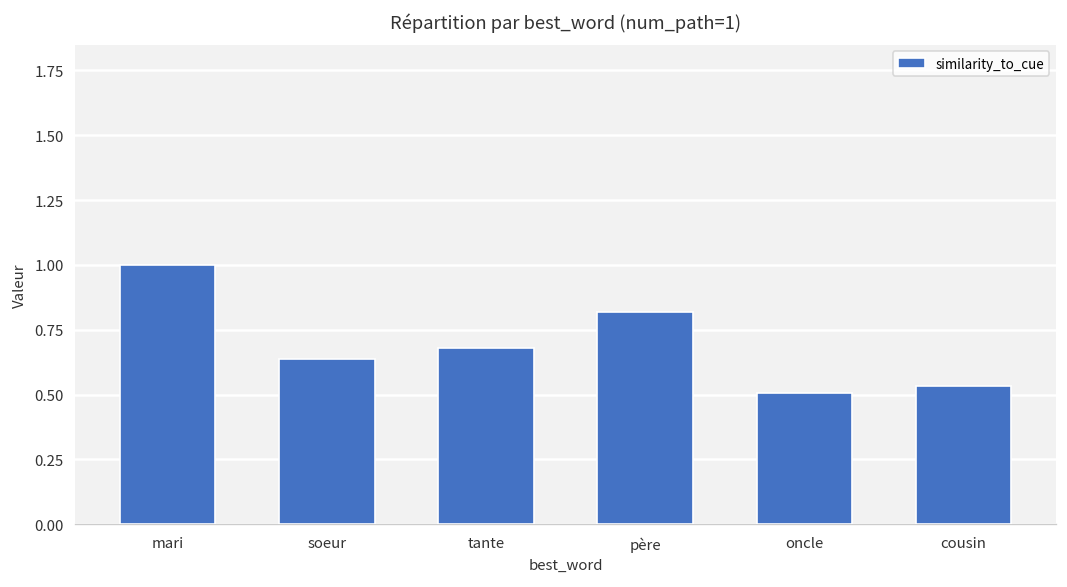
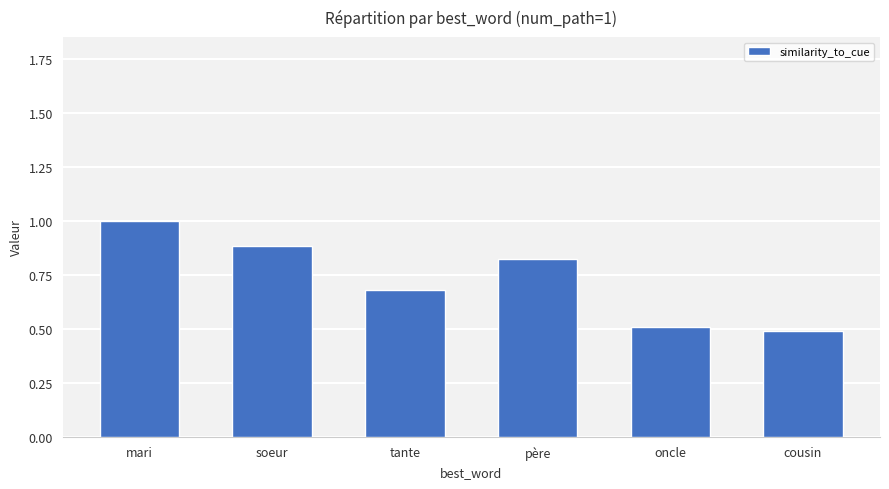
  {
    "mari": 1.00,
-   "soeur": 0.64,
+   "soeur": 0.88,
    "tante": 0.68,
    "père": 0.82,
    "oncle": 0.51,
-   "cousin": 0.54
+   "cousin": 0.49
  }
